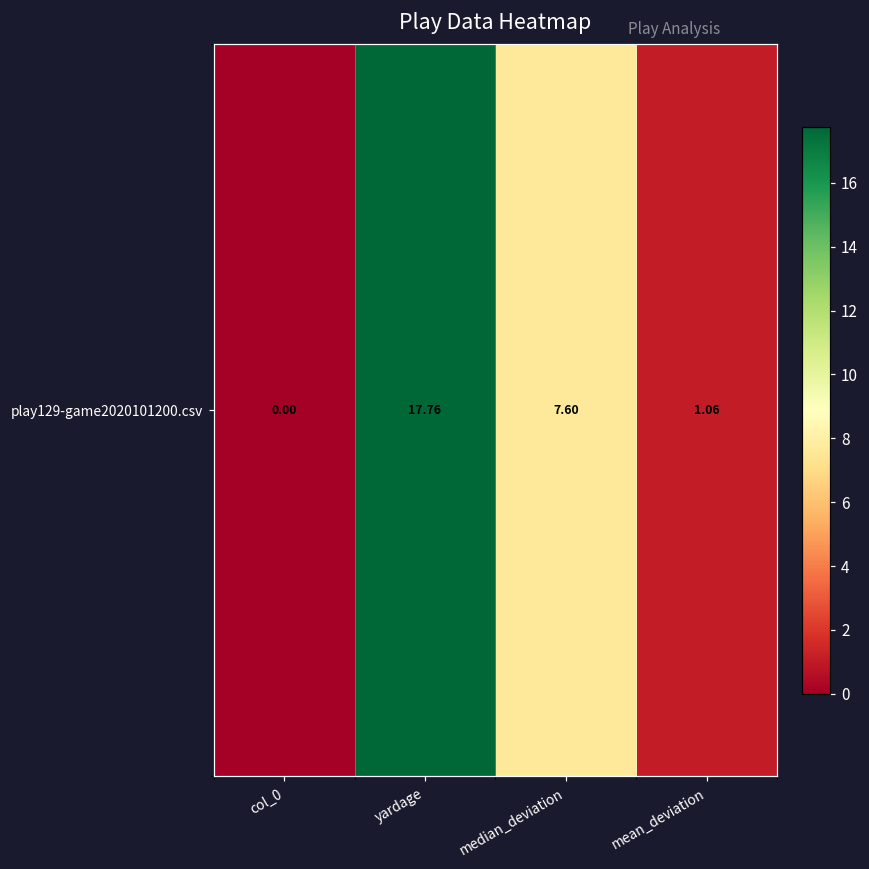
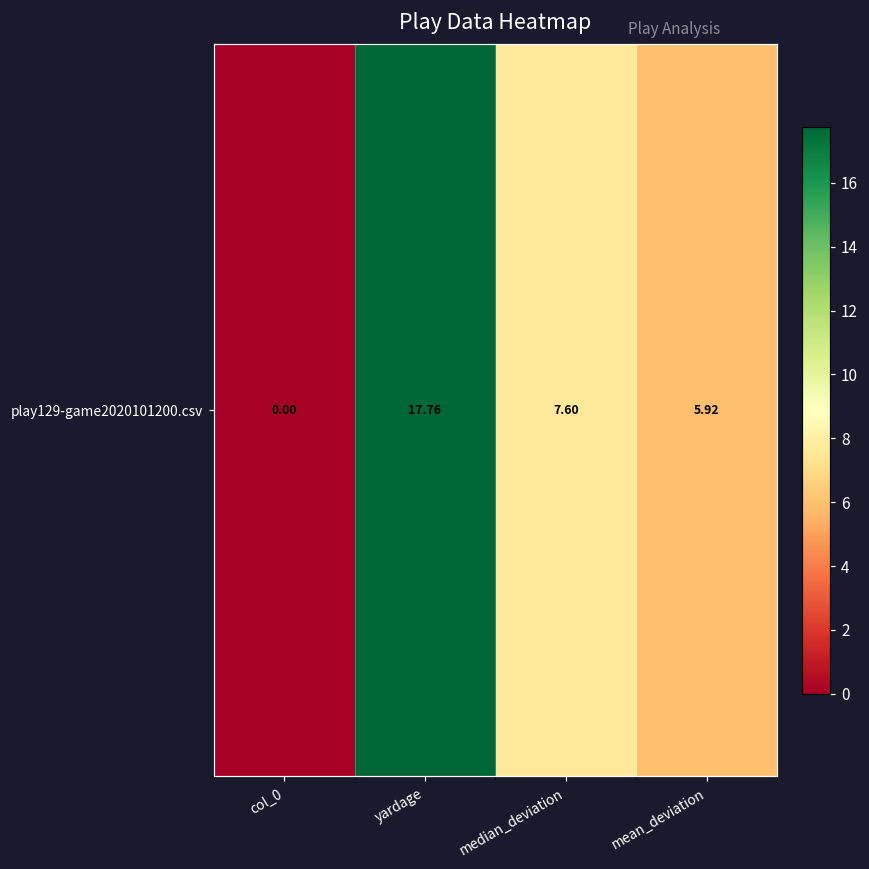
  {
    "play129-game2020101200.csv": {
      "col_0": 0.00,
      "yardage": 17.76,
      "median_deviation": 7.60,
-     "mean_deviation": 1.06
+     "mean_deviation": 5.92
    }
  }
